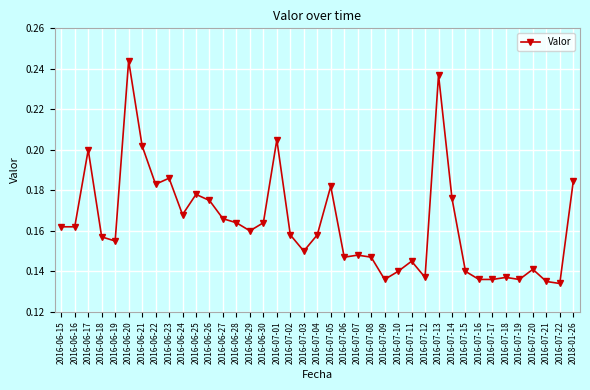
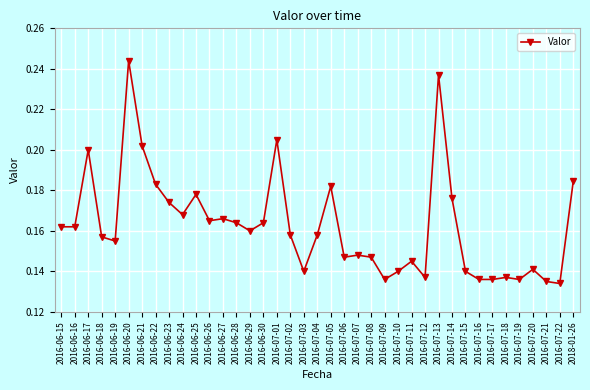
  {
    "2016-06-15": 0.162,
    "2016-06-16": 0.162,
    "2016-06-17": 0.200,
    "2016-06-18": 0.157,
    "2016-06-19": 0.155,
    "2016-06-20": 0.244,
    "2016-06-21": 0.202,
    "2016-06-22": 0.183,
-   "2016-06-23": 0.186,
+   "2016-06-23": 0.174,
    "2016-06-24": 0.168,
    "2016-06-25": 0.178,
-   "2016-06-26": 0.175,
+   "2016-06-26": 0.165,
    "2016-06-27": 0.166,
    "2016-06-28": 0.164,
    "2016-06-29": 0.160,
    "2016-06-30": 0.164,
    "2016-07-01": 0.205,
    "2016-07-02": 0.158,
-   "2016-07-03": 0.15,
+   "2016-07-03": 0.14,
    "2016-07-04": 0.158,
    "2016-07-05": 0.182,
    "2016-07-06": 0.147,
    "2016-07-07": 0.148,
    "2016-07-08": 0.147,
    "2016-07-09": 0.136,
    "2016-07-10": 0.140,
    "2016-07-11": 0.145,
    "2016-07-12": 0.137,
    "2016-07-13": 0.237,
    "2016-07-14": 0.176,
    "2016-07-15": 0.140,
    "2016-07-16": 0.136,
    "2016-07-17": 0.136,
    "2016-07-18": 0.137,
    "2016-07-19": 0.136,
    "2016-07-20": 0.141,
    "2016-07-21": 0.135,
    "2016-07-22": 0.134,
    "2018-01-26": 0.184
  }
